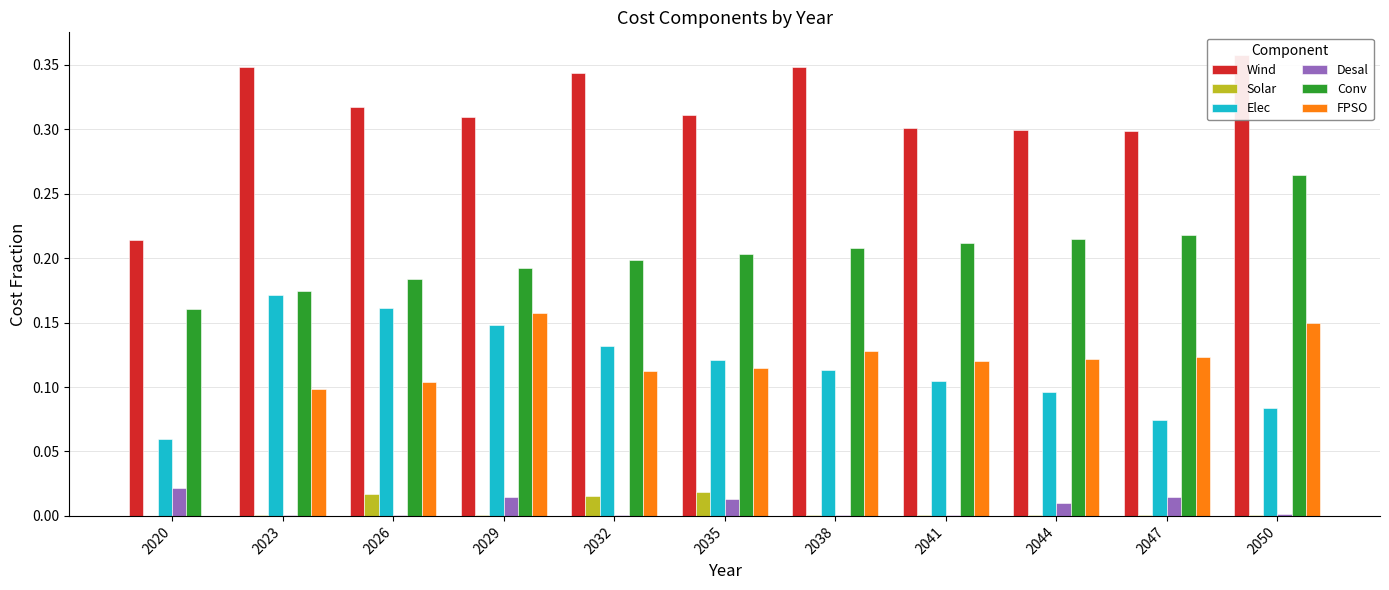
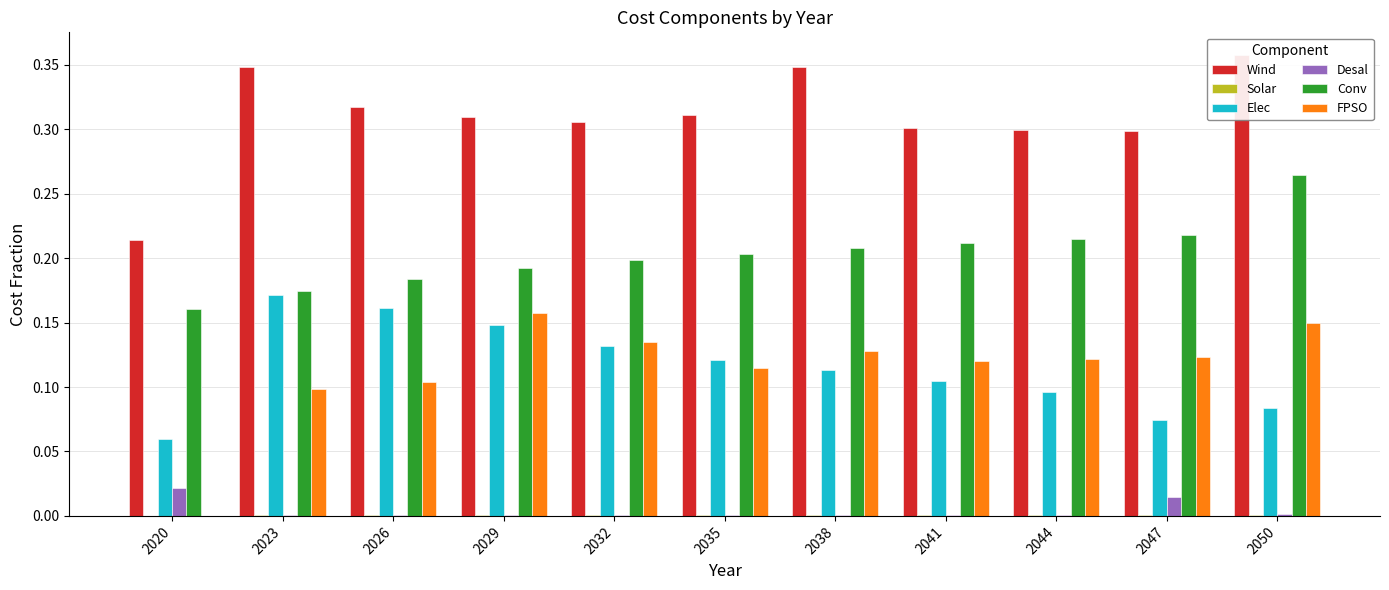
  {
    "Wind": {
      "2020": 0.214,
      "2023": 0.348,
      "2026": 0.317,
      "2029": 0.310,
-     "2032": 0.344,
+     "2032": 0.306,
      "2035": 0.311,
      "2038": 0.349,
      "2041": 0.301,
      "2044": 0.300,
      "2047": 0.299
    },
    "Solar": {
-     "2026": 0.017,
-     "2032": 0.016,
-     "2035": 0.018
+     "2026": 0.000,
+     "2032": 0.000,
+     "2035": 0.000
    },
    "Elec": {
      "2020": 0.060,
      "2023": 0.171,
      "2026": 0.161,
      "2029": 0.148,
      "2032": 0.132,
      "2035": 0.121,
      "2038": 0.113,
      "2041": 0.104,
      "2044": 0.097,
      "2047": 0.075,
      "2050": 0.084
    },
    "Desal": {
      "2020": 0.022,
-     "2029": 0.015,
-     "2035": 0.013,
-     "2044": 0.010,
+     "2029": 0.001,
+     "2035": 0.001,
+     "2044": 0.001,
      "2047": 0.014
    },
    "Conv": {
      "2020": 0.161,
      "2023": 0.175,
      "2026": 0.184,
      "2029": 0.192,
      "2032": 0.198,
      "2035": 0.203,
      "2038": 0.208,
      "2041": 0.212,
      "2044": 0.215,
      "2047": 0.218,
      "2050": 0.265
    },
    "FPSO": {
      "2020": 0.000,
      "2023": 0.099,
      "2026": 0.104,
      "2029": 0.157,
-     "2032": 0.112,
+     "2032": 0.135,
      "2035": 0.115,
      "2038": 0.128,
      "2041": 0.120,
      "2044": 0.122,
      "2047": 0.123,
      "2050": 0.150
    }
  }
